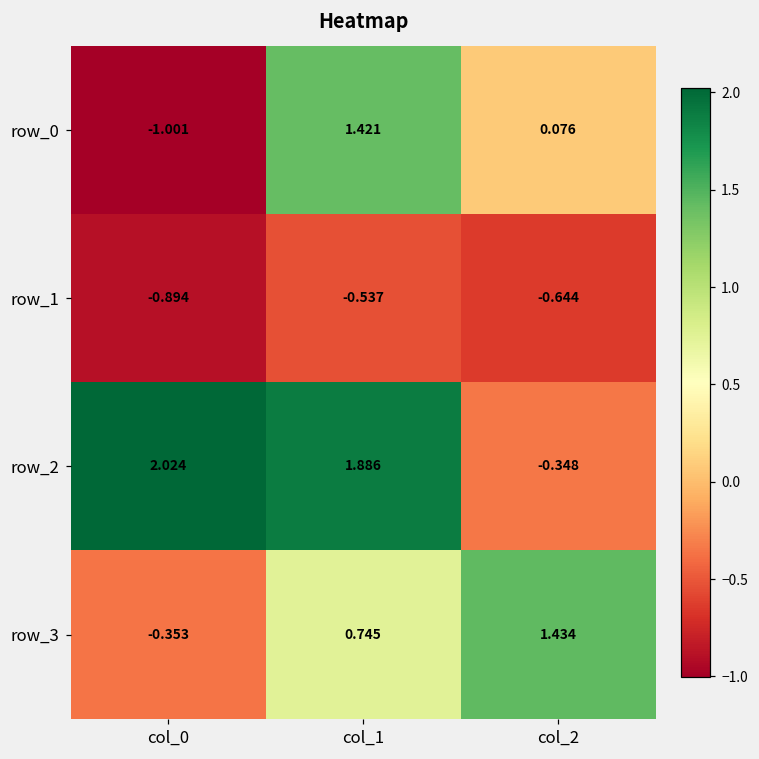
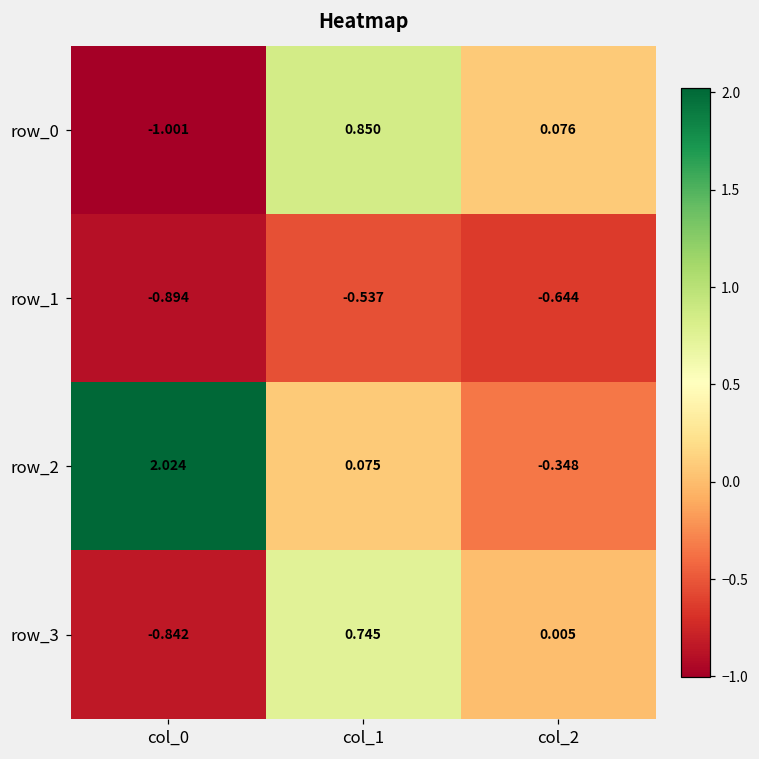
  {
    "row_0": {
      "col_0": -1.001,
-     "col_1": 1.421,
+     "col_1": 0.850,
      "col_2": 0.076
    },
    "row_1": {
      "col_0": -0.894,
      "col_1": -0.537,
      "col_2": -0.644
    },
    "row_2": {
      "col_0": 2.024,
-     "col_1": 1.886,
+     "col_1": 0.075,
      "col_2": -0.348
    },
    "row_3": {
-     "col_0": -0.353,
+     "col_0": -0.842,
      "col_1": 0.745,
-     "col_2": 1.434
+     "col_2": 0.005
    }
  }
